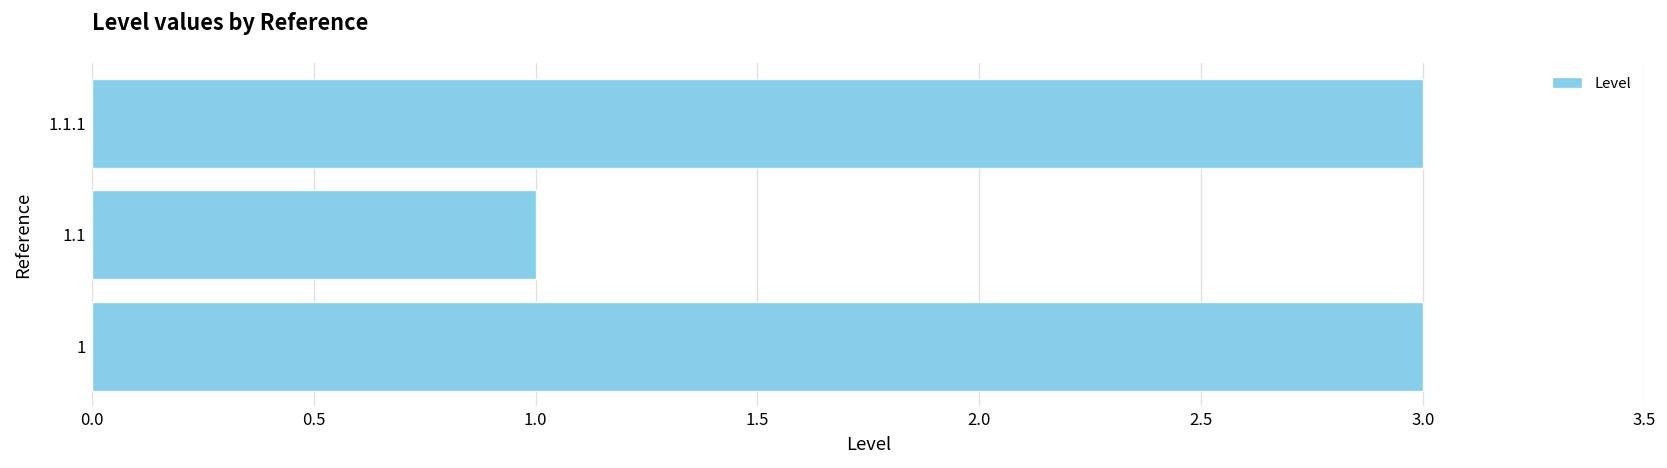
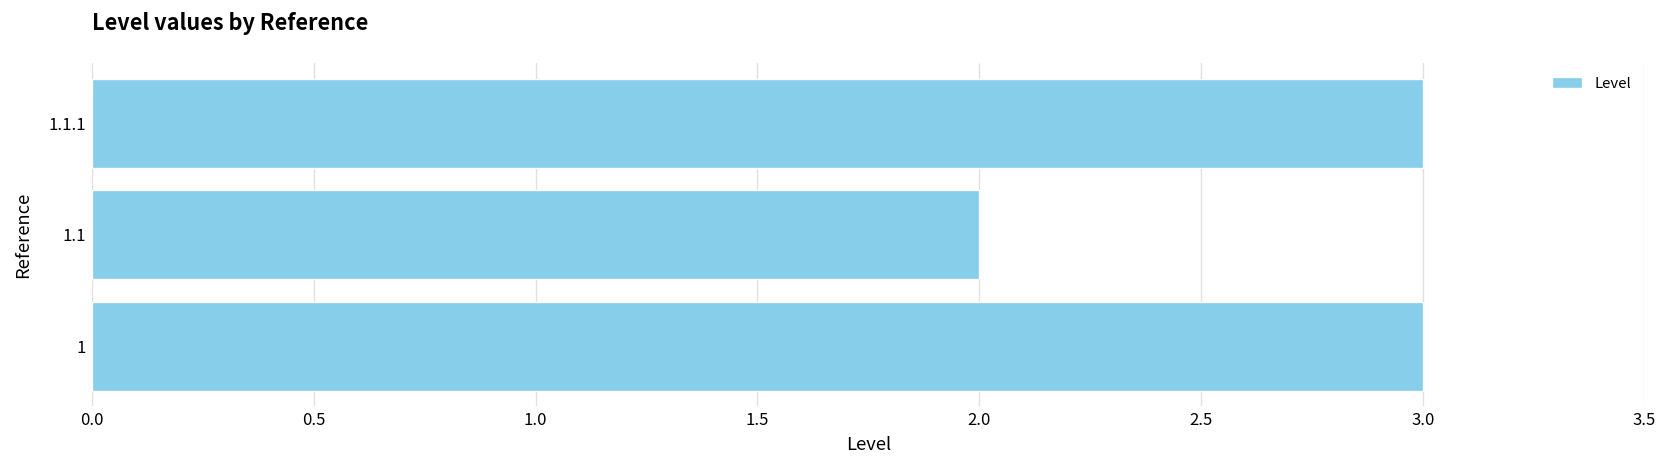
  {
    "1.1.1": 3,
-   "1.1": 1,
+   "1.1": 2,
    "1": 3
  }
